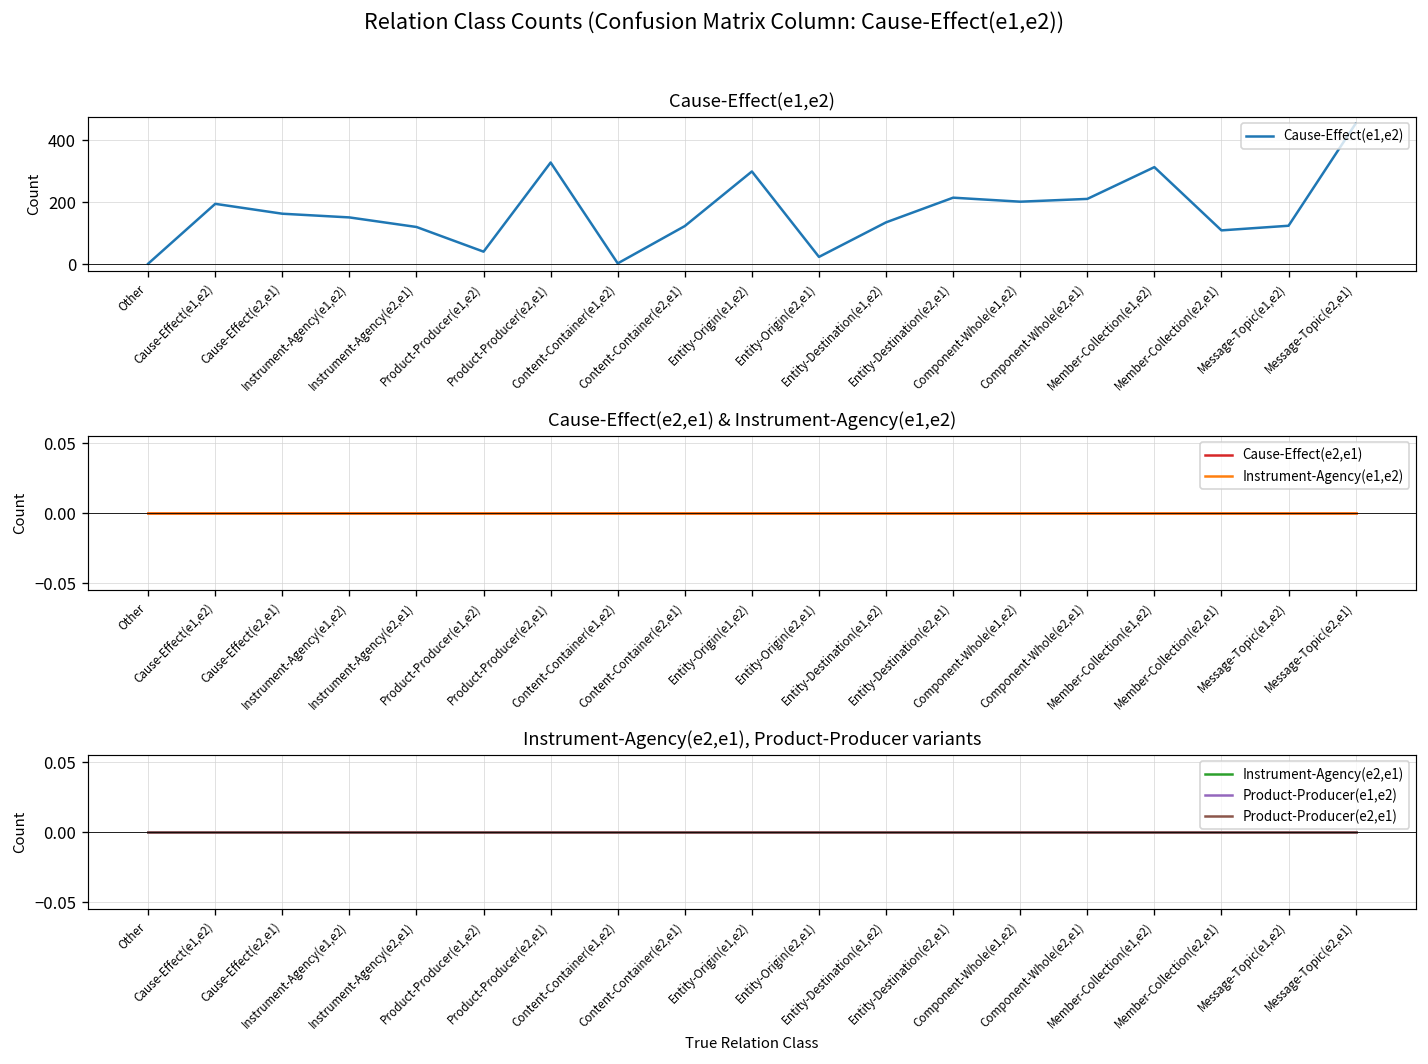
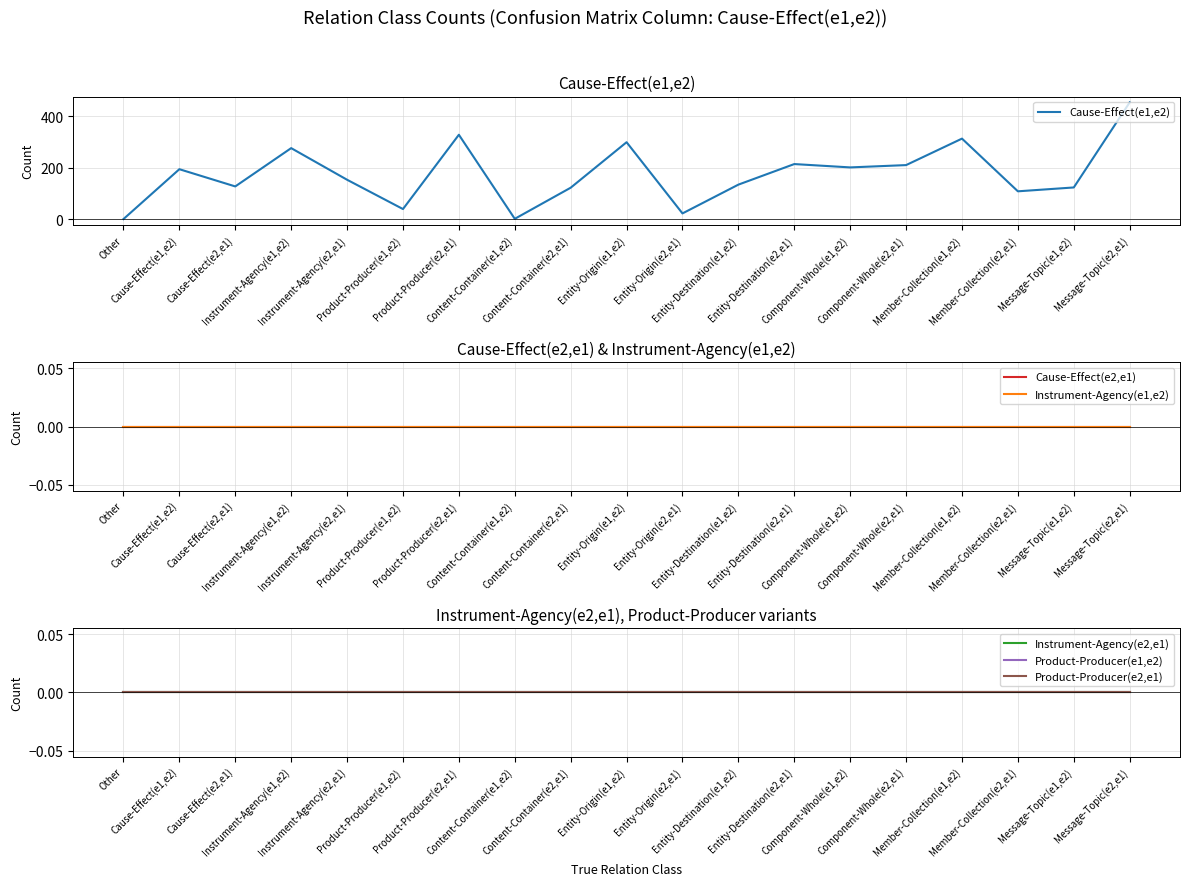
  {
    "Cause-Effect(e1,e2)": {
      "Other": 0,
      "Cause-Effect(e1,e2)": 190,
-     "Cause-Effect(e2,e1)": 160,
-     "Instrument-Agency(e1,e2)": 150,
-     "Instrument-Agency(e2,e1)": 120,
+     "Cause-Effect(e2,e1)": 130,
+     "Instrument-Agency(e1,e2)": 280,
+     "Instrument-Agency(e2,e1)": 150,
      "Product-Producer(e1,e2)": 40,
      "Product-Producer(e2,e1)": 330,
      "Content-Container(e1,e2)": 0,
      "Content-Container(e2,e1)": 120,
      "Entity-Origin(e1,e2)": 300,
      "Entity-Origin(e2,e1)": 20,
      "Entity-Destination(e1,e2)": 130,
      "Entity-Destination(e2,e1)": 210,
      "Component-Whole(e1,e2)": 200,
      "Component-Whole(e2,e1)": 210,
      "Member-Collection(e1,e2)": 310,
      "Member-Collection(e2,e1)": 110,
      "Message-Topic(e1,e2)": 120
    },
    "Cause-Effect(e2,e1) & Instrument-Agency(e1,e2)": {
      "Other": 0.000,
      "Cause-Effect(e1,e2)": 0.000,
      "Cause-Effect(e2,e1)": 0.000,
      "Instrument-Agency(e1,e2)": 0.000,
      "Instrument-Agency(e2,e1)": 0.000,
      "Product-Producer(e1,e2)": 0.000,
      "Product-Producer(e2,e1)": 0.000,
      "Content-Container(e1,e2)": 0.000,
      "Content-Container(e2,e1)": 0.000,
      "Entity-Origin(e1,e2)": 0.000,
      "Entity-Origin(e2,e1)": 0.000,
      "Entity-Destination(e1,e2)": 0.000,
      "Entity-Destination(e2,e1)": 0.000,
      "Component-Whole(e1,e2)": 0.000,
      "Component-Whole(e2,e1)": 0.000,
      "Member-Collection(e1,e2)": 0.000,
      "Member-Collection(e2,e1)": 0.000,
      "Message-Topic(e1,e2)": 0.000,
      "Message-Topic(e2,e1)": 0.000
    },
    "Instrument-Agency(e2,e1), Product-Producer variants": {
      "Other": 0.000,
      "Cause-Effect(e1,e2)": 0.000,
      "Cause-Effect(e2,e1)": 0.000,
      "Instrument-Agency(e1,e2)": 0.000,
      "Instrument-Agency(e2,e1)": 0.000,
      "Product-Producer(e1,e2)": 0.000,
      "Product-Producer(e2,e1)": 0.000,
      "Content-Container(e1,e2)": 0.000,
      "Content-Container(e2,e1)": 0.000,
      "Entity-Origin(e1,e2)": 0.000,
      "Entity-Origin(e2,e1)": 0.000,
      "Entity-Destination(e1,e2)": 0.000,
      "Entity-Destination(e2,e1)": 0.000,
      "Component-Whole(e1,e2)": 0.000,
      "Component-Whole(e2,e1)": 0.000,
      "Member-Collection(e1,e2)": 0.000,
      "Member-Collection(e2,e1)": 0.000,
      "Message-Topic(e1,e2)": 0.000,
      "Message-Topic(e2,e1)": 0.000
    }
  }
